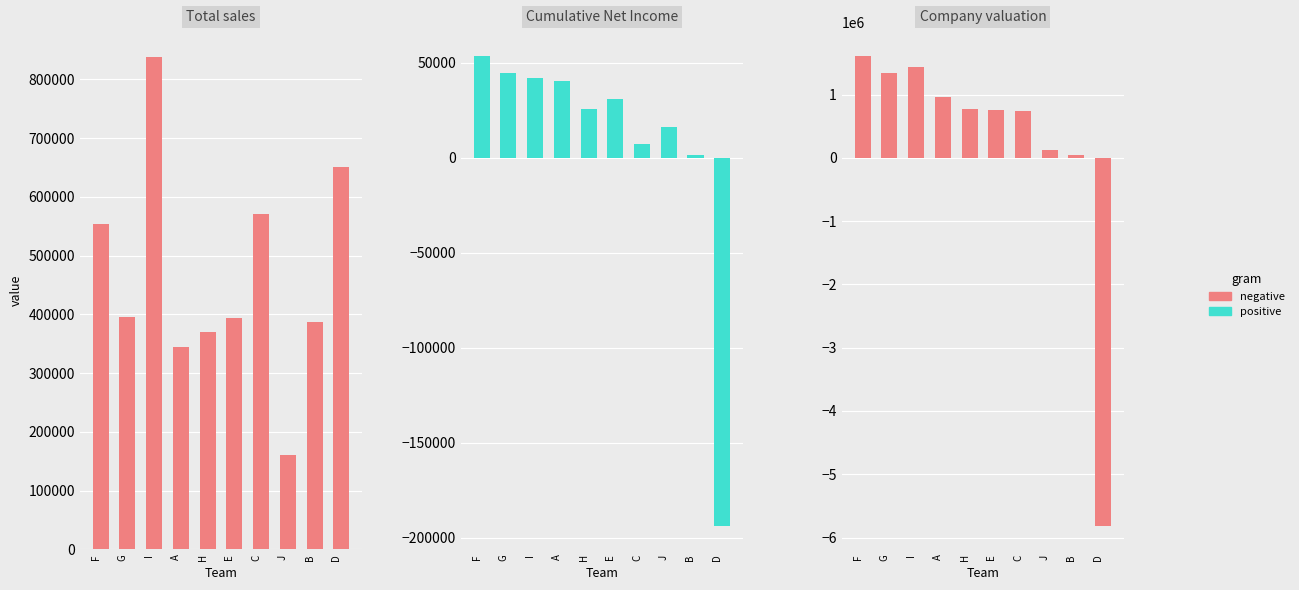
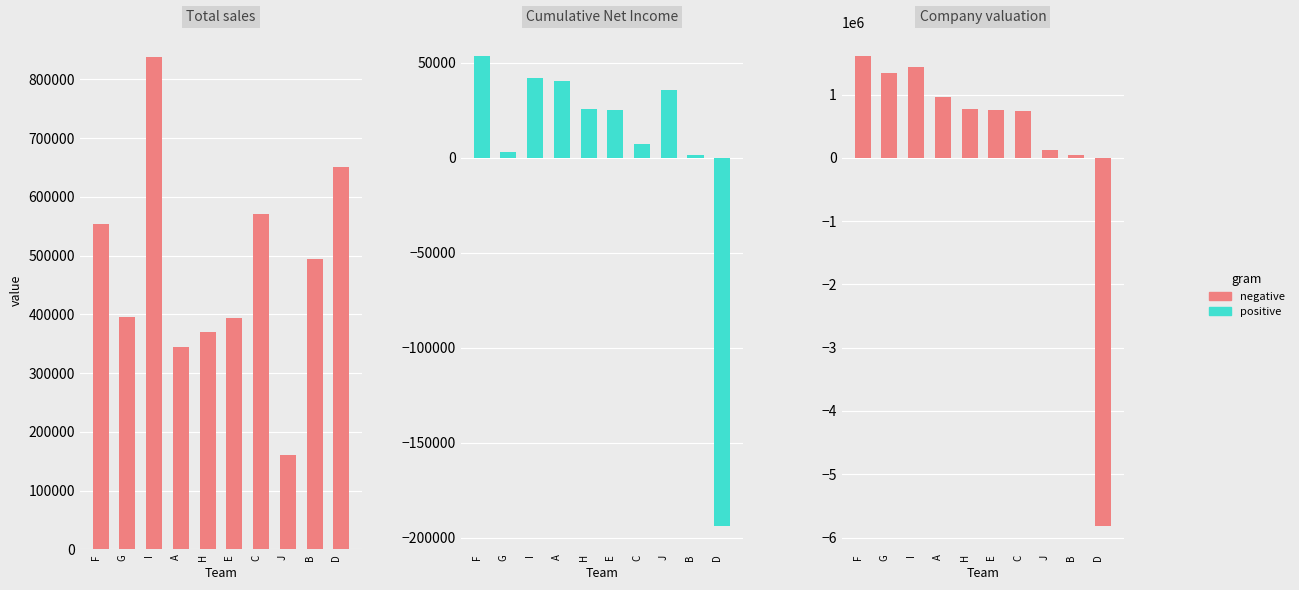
  {
    "Total sales": {
      "F": 550000,
      "G": 390000,
      "I": 840000,
      "A": 340000,
      "H": 370000,
      "E": 390000,
      "C": 570000,
      "J": 160000,
-     "B": 390000,
+     "B": 490000,
      "D": 650000
    },
    "Cumulative Net Income": {
      "F": 54000,
-     "G": 45000,
+     "G": 3000,
      "I": 42000,
      "A": 40000,
      "H": 25000,
-     "E": 31000,
+     "E": 25000,
      "C": 7000,
-     "J": 16000,
+     "J": 35000,
      "B": 2000,
      "D": -194000
    },
    "Company valuation": {
      "F": 1600000,
      "G": 1300000,
      "I": 1400000,
      "A": 1000000,
      "H": 800000,
      "E": 800000,
      "C": 700000,
      "J": 100000,
      "B": 0,
      "D": -5800000
    }
  }
